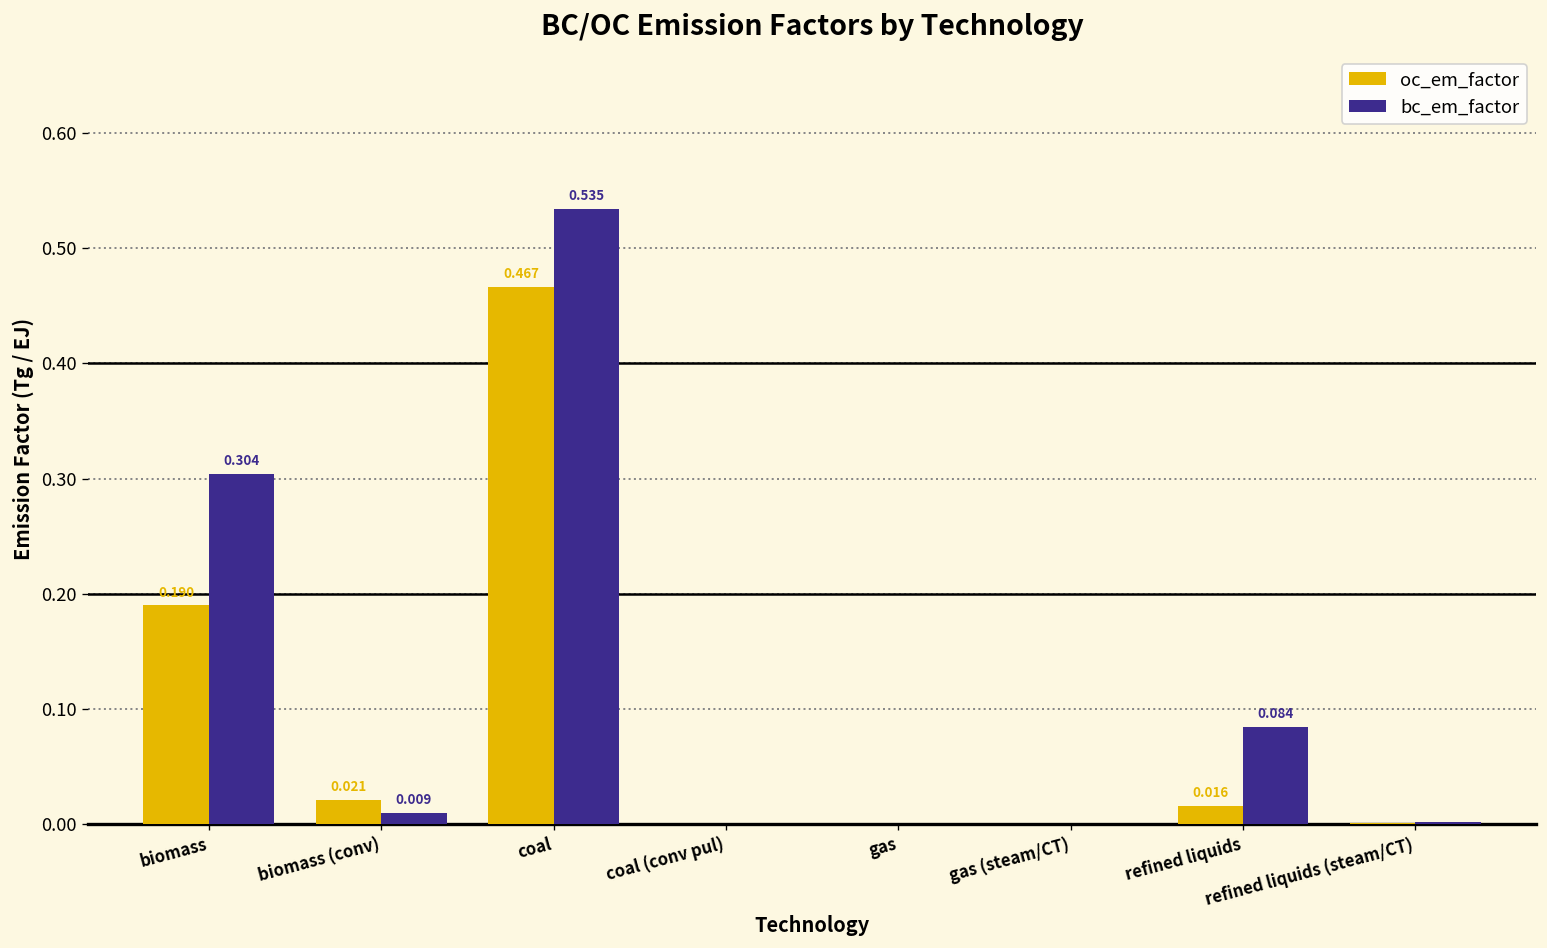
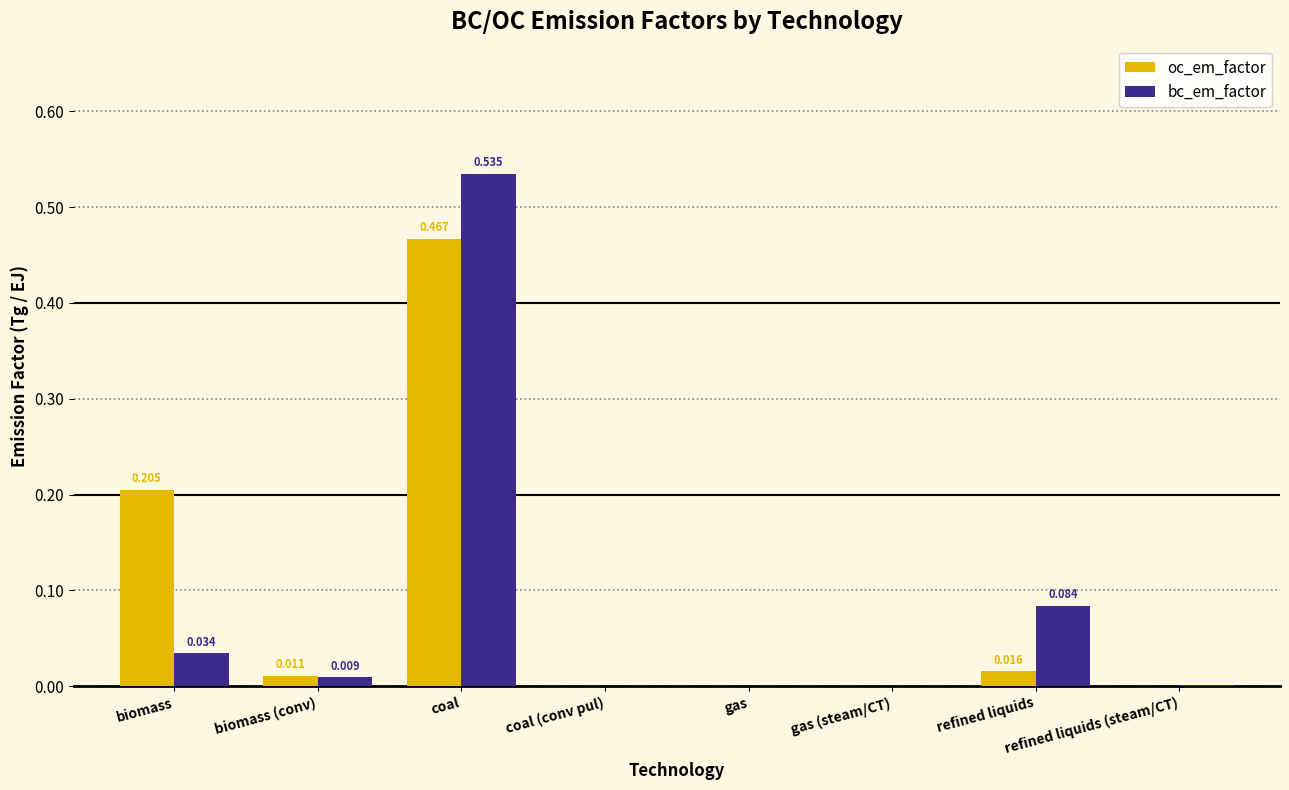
  {
    "oc_em_factor": {
-     "biomass": 0.190,
-     "biomass (conv)": 0.021,
+     "biomass": 0.205,
+     "biomass (conv)": 0.011,
      "coal": 0.467,
      "refined liquids": 0.016
    },
    "bc_em_factor": {
-     "biomass": 0.304,
+     "biomass": 0.034,
      "biomass (conv)": 0.009,
      "coal": 0.535,
      "refined liquids": 0.084
    }
  }
